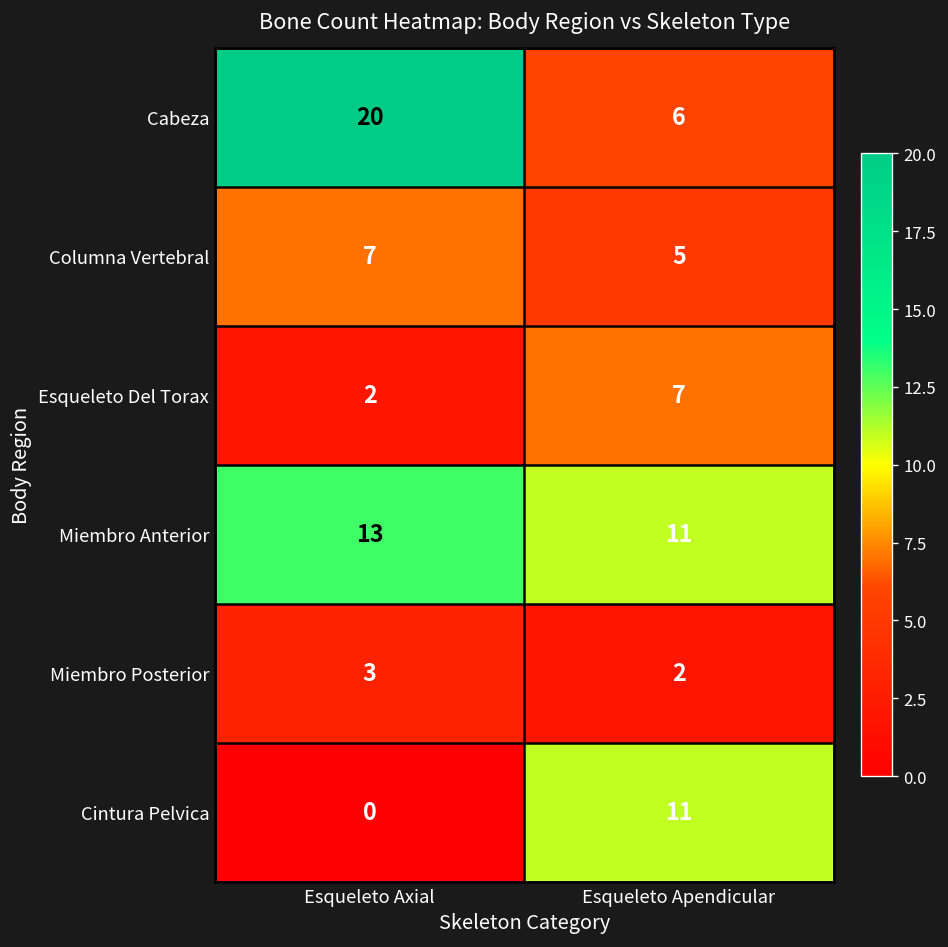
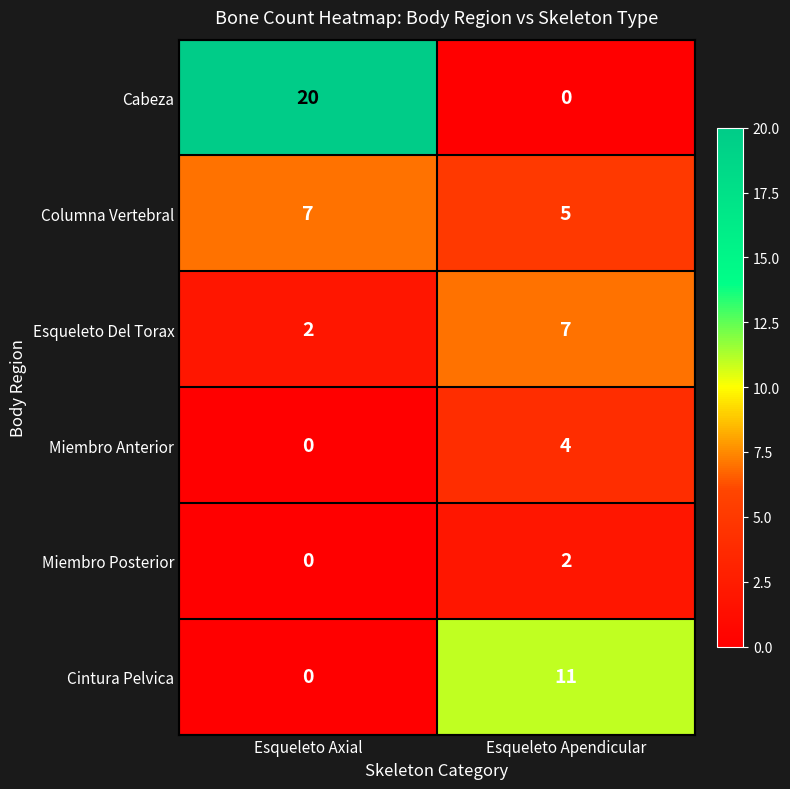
  {
    "Cabeza": {
      "Esqueleto Axial": 20,
-     "Esqueleto Apendicular": 6
+     "Esqueleto Apendicular": 0
    },
    "Columna Vertebral": {
      "Esqueleto Axial": 7,
      "Esqueleto Apendicular": 5
    },
    "Esqueleto Del Torax": {
      "Esqueleto Axial": 2,
      "Esqueleto Apendicular": 7
    },
    "Miembro Anterior": {
-     "Esqueleto Axial": 13,
-     "Esqueleto Apendicular": 11
+     "Esqueleto Axial": 0,
+     "Esqueleto Apendicular": 4
    },
    "Miembro Posterior": {
-     "Esqueleto Axial": 3,
+     "Esqueleto Axial": 0,
      "Esqueleto Apendicular": 2
    },
    "Cintura Pelvica": {
      "Esqueleto Axial": 0,
      "Esqueleto Apendicular": 11
    }
  }
